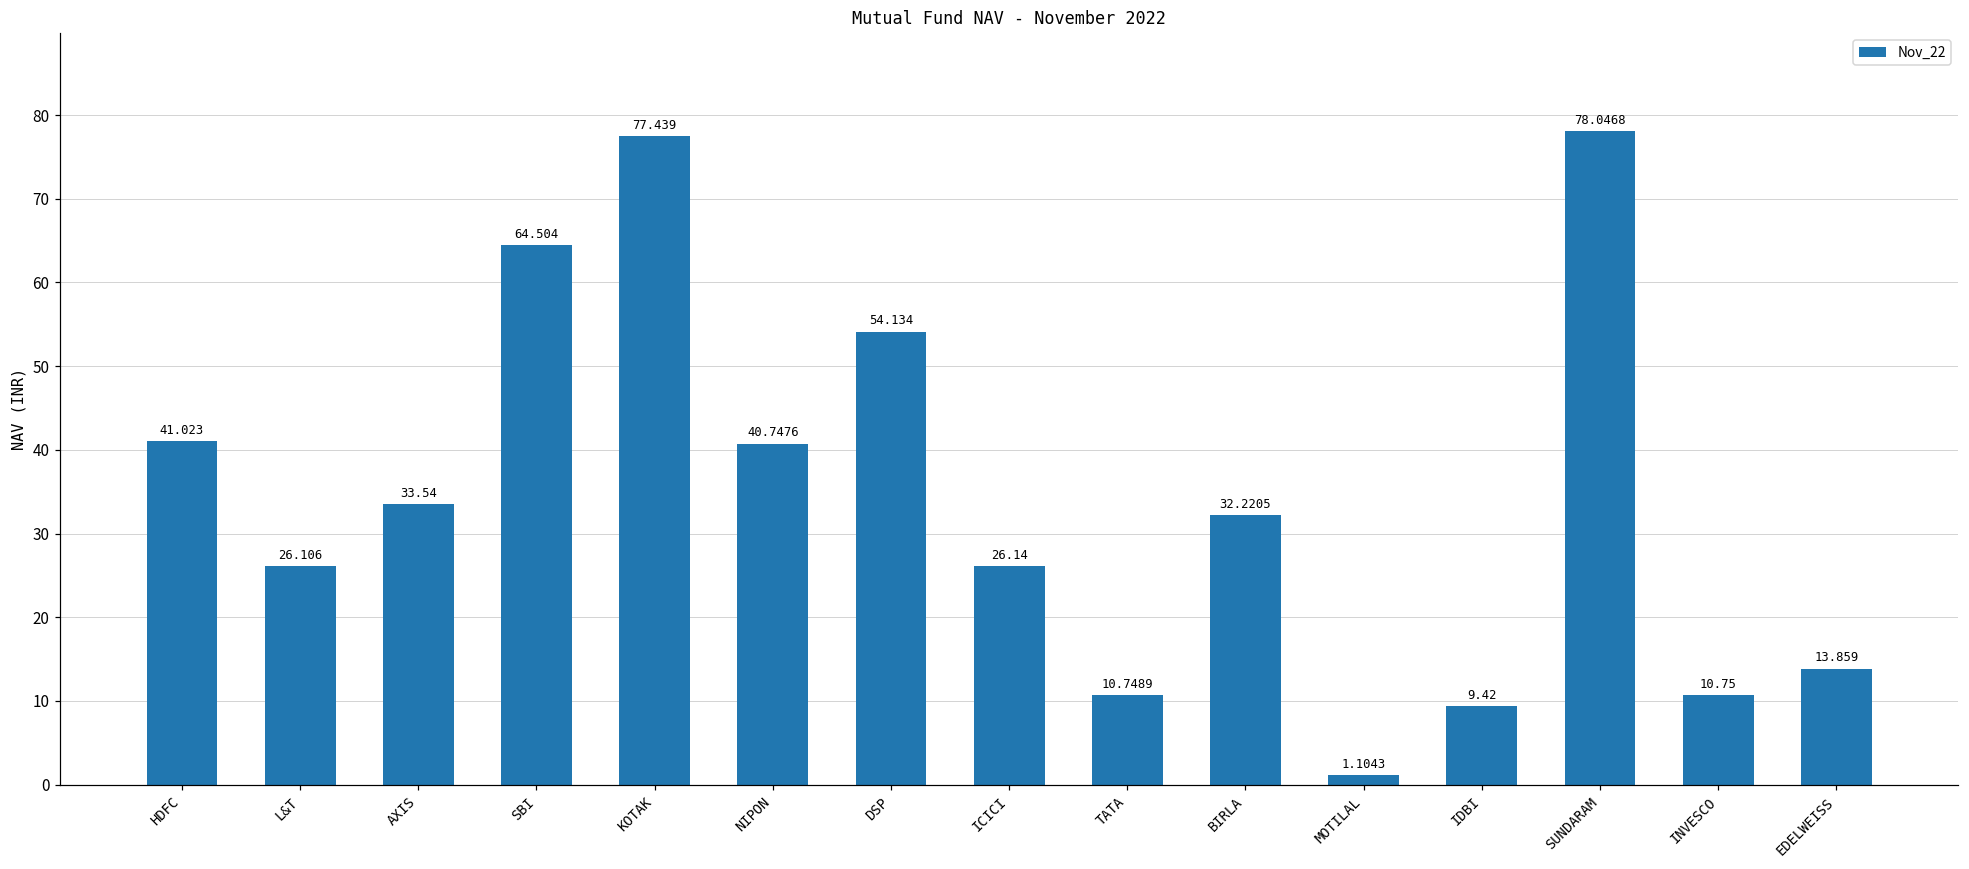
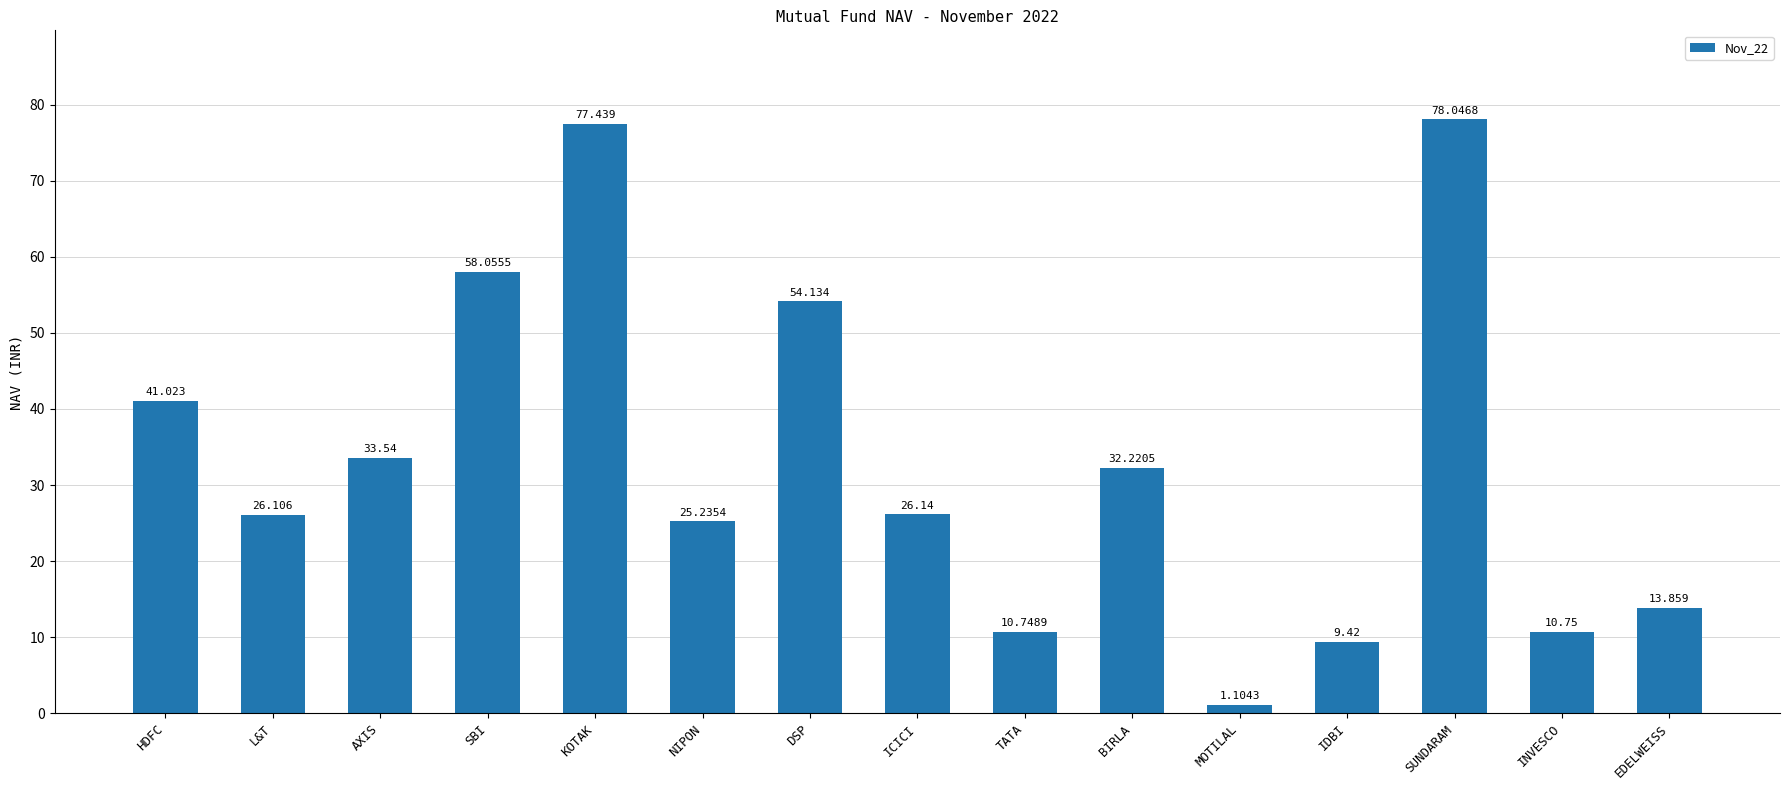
  {
    "HDFC": 41.023,
    "L&T": 26.106,
    "AXIS": 33.54,
-   "SBI": 64.504,
+   "SBI": 58.0555,
    "KOTAK": 77.439,
-   "NIPON": 40.7476,
+   "NIPON": 25.2354,
    "DSP": 54.134,
    "ICICI": 26.14,
    "TATA": 10.7489,
    "BIRLA": 32.2205,
    "MOTILAL": 1.1043,
    "IDBI": 9.42,
    "SUNDARAM": 78.0468,
    "INVESCO": 10.75,
    "EDELWEISS": 13.859
  }
